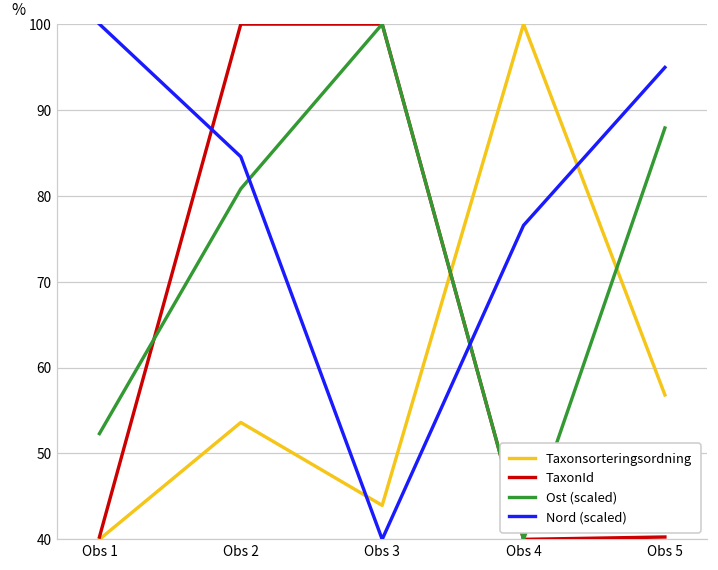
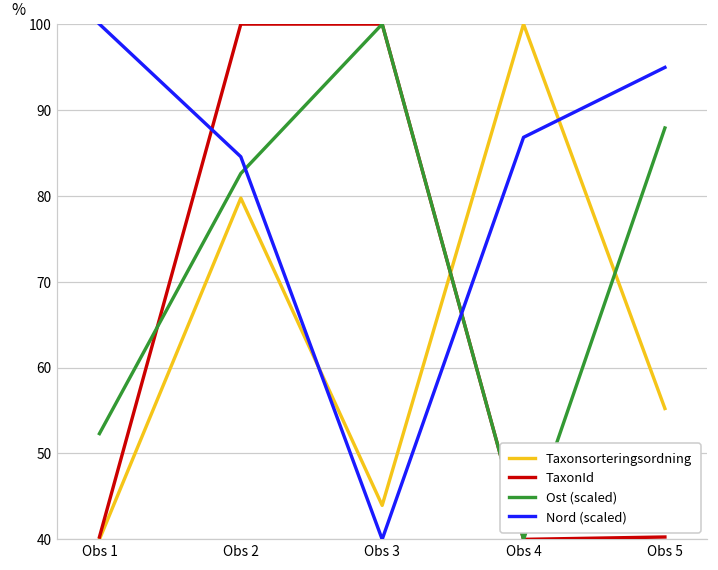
  {
    "Taxonsorteringsordning": {
-     "Obs 2": 54,
+     "Obs 2": 80,
      "Obs 3": 44,
      "Obs 4": 100,
-     "Obs 5": 57
+     "Obs 5": 55
    },
    "TaxonId": {
      "Obs 2": 100,
      "Obs 5": 40
    },
    "Ost (scaled)": {
      "Obs 1": 52,
-     "Obs 2": 81,
+     "Obs 2": 83,
      "Obs 5": 88
    },
    "Nord (scaled)": {
      "Obs 1": 100,
      "Obs 2": 85,
      "Obs 3": 40,
-     "Obs 4": 77,
+     "Obs 4": 87,
      "Obs 5": 95
    }
  }
